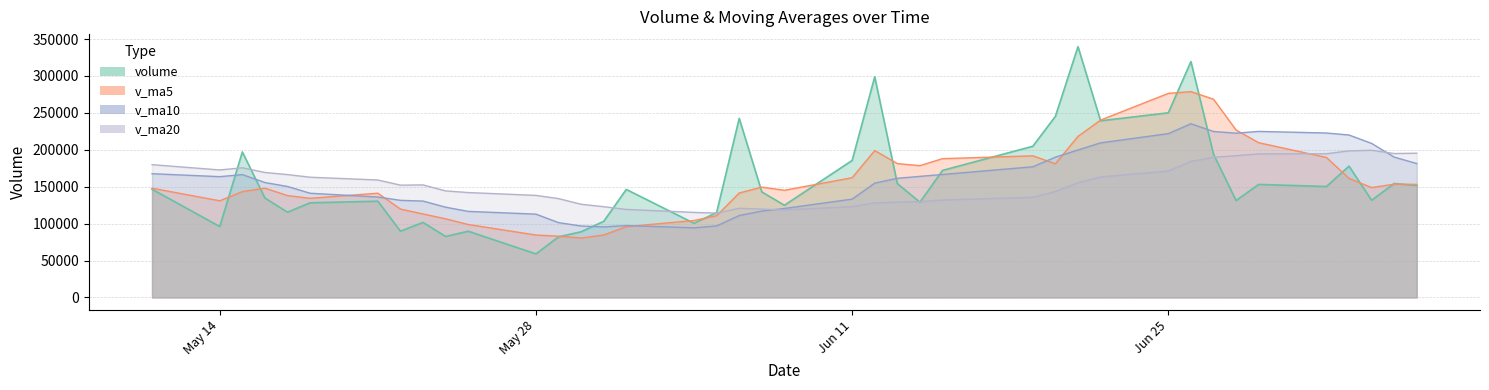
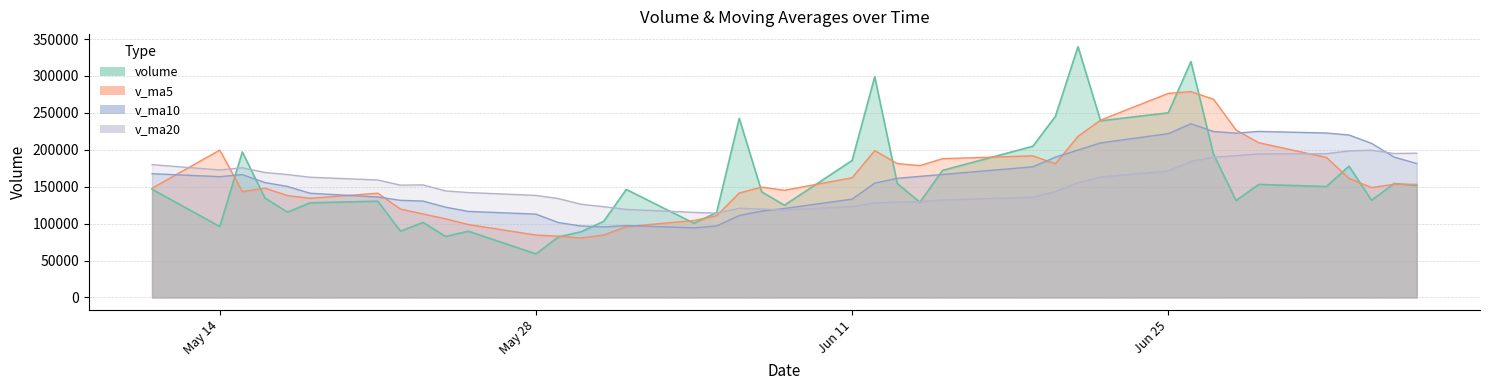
  {
    "v_ma5": {
-     "May 14": 130000,
+     "May 14": 200000,
      "May 28": 80000,
      "Jun 11": 160000,
      "Jun 25": 280000
    }
  }
